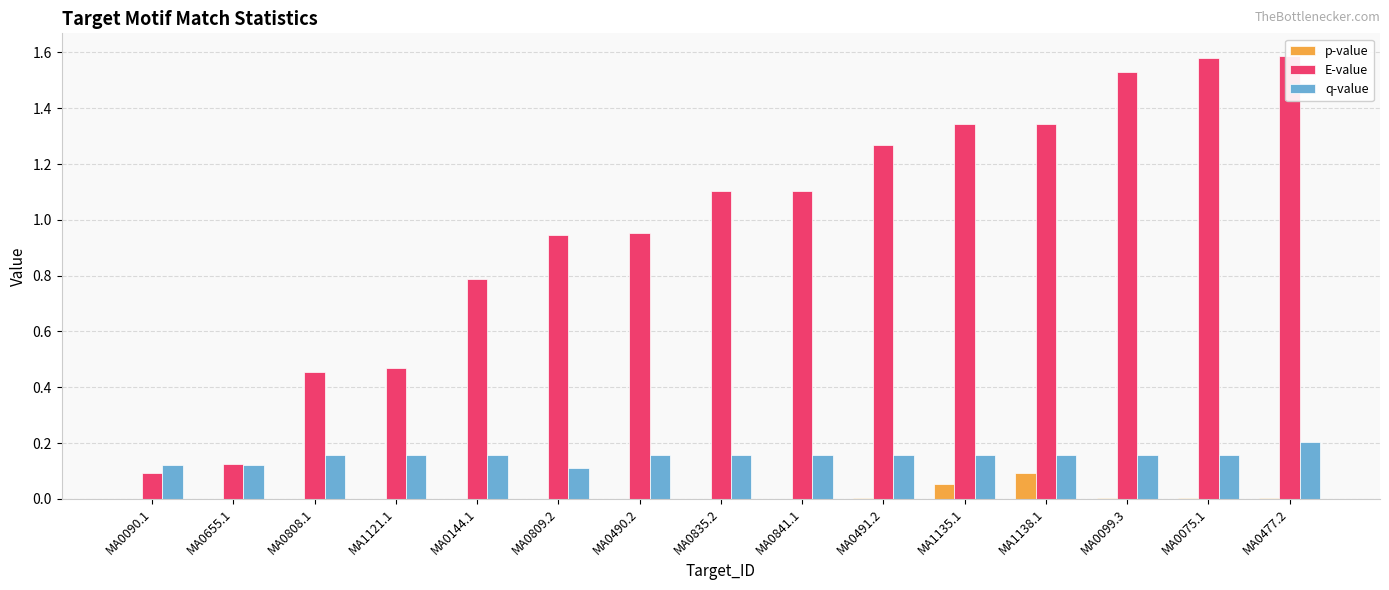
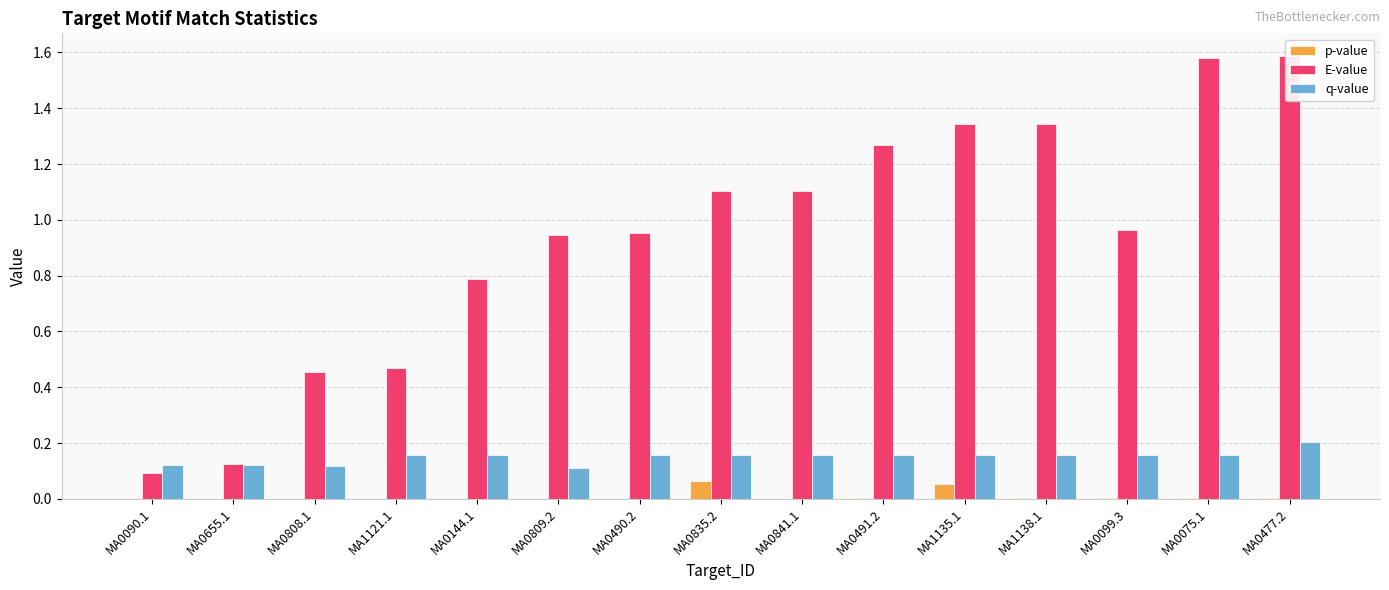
  {
    "p-value": {
-     "MA0835.2": 0.00,
+     "MA0835.2": 0.06,
      "MA1135.1": 0.05,
-     "MA1138.1": 0.09
+     "MA1138.1": 0.00
    },
    "E-value": {
      "MA0090.1": 0.09,
      "MA0655.1": 0.12,
      "MA0808.1": 0.45,
      "MA1121.1": 0.47,
      "MA0144.1": 0.79,
      "MA0809.2": 0.95,
      "MA0490.2": 0.95,
      "MA0835.2": 1.10,
      "MA0841.1": 1.10,
      "MA0491.2": 1.27,
      "MA1135.1": 1.34,
      "MA1138.1": 1.34,
-     "MA0099.3": 1.53,
+     "MA0099.3": 0.96,
      "MA0075.1": 1.58
    },
    "q-value": {
      "MA0090.1": 0.12,
      "MA0655.1": 0.12,
-     "MA0808.1": 0.16,
+     "MA0808.1": 0.12,
      "MA1121.1": 0.16,
      "MA0144.1": 0.16,
      "MA0809.2": 0.11,
      "MA0490.2": 0.16,
      "MA0835.2": 0.16,
      "MA0841.1": 0.16,
      "MA0491.2": 0.16,
      "MA1135.1": 0.16,
      "MA1138.1": 0.16,
      "MA0099.3": 0.16,
      "MA0075.1": 0.16,
      "MA0477.2": 0.20
    }
  }
